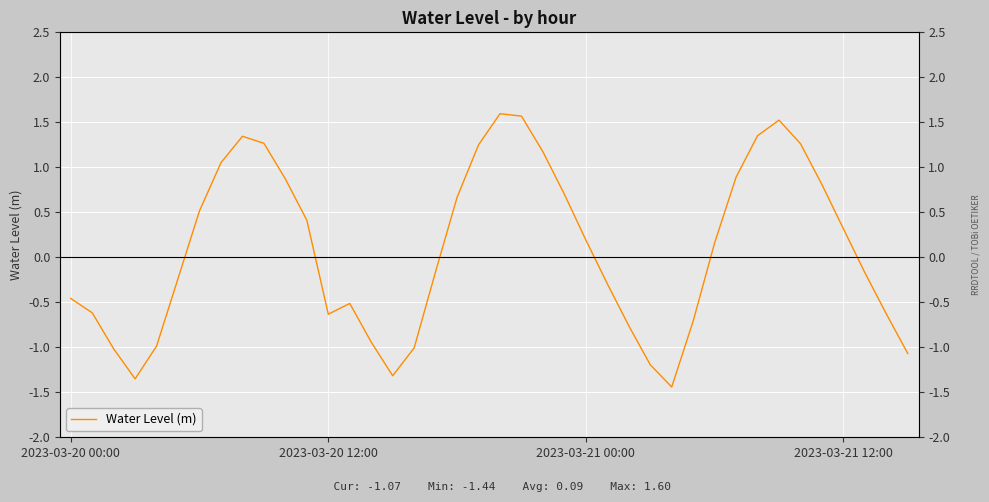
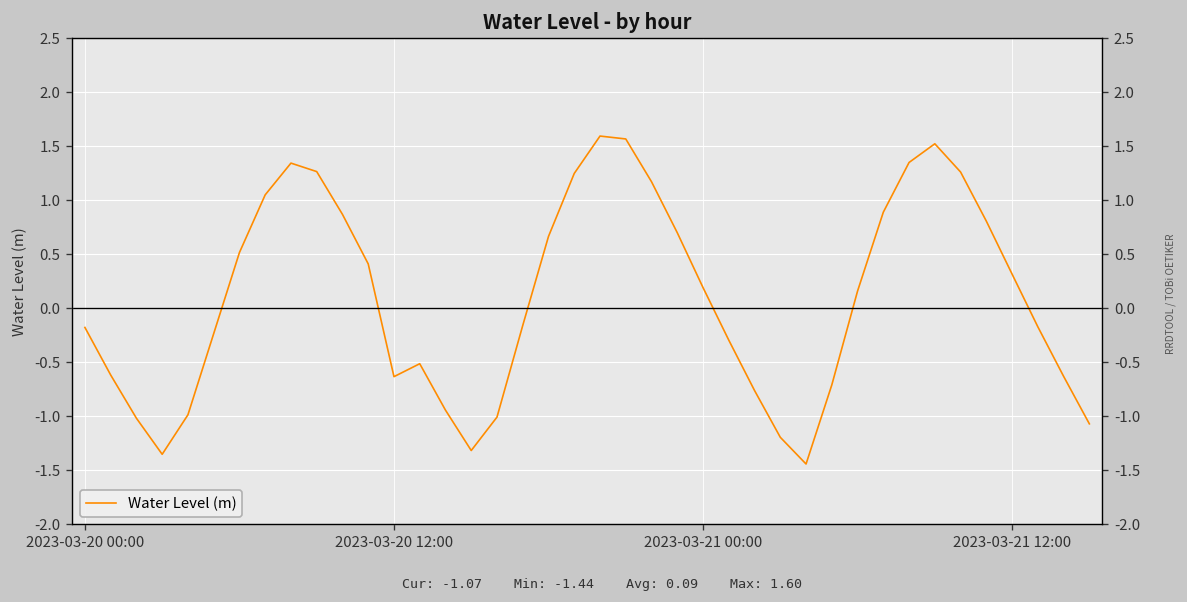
  {
-   "2023-03-20 00:00": -0.5,
+   "2023-03-20 00:00": -0.2,
    "2023-03-20 12:00": -0.6,
    "2023-03-21 00:00": 0.2,
    "2023-03-21 12:00": 0.3
  }
